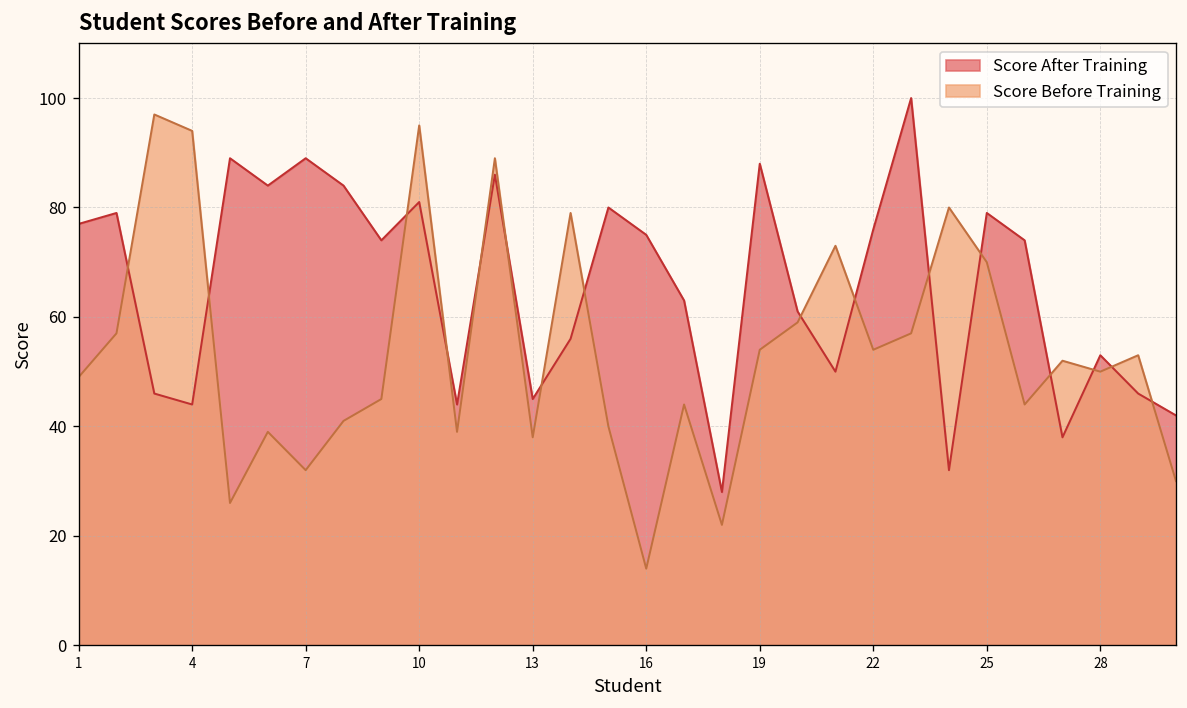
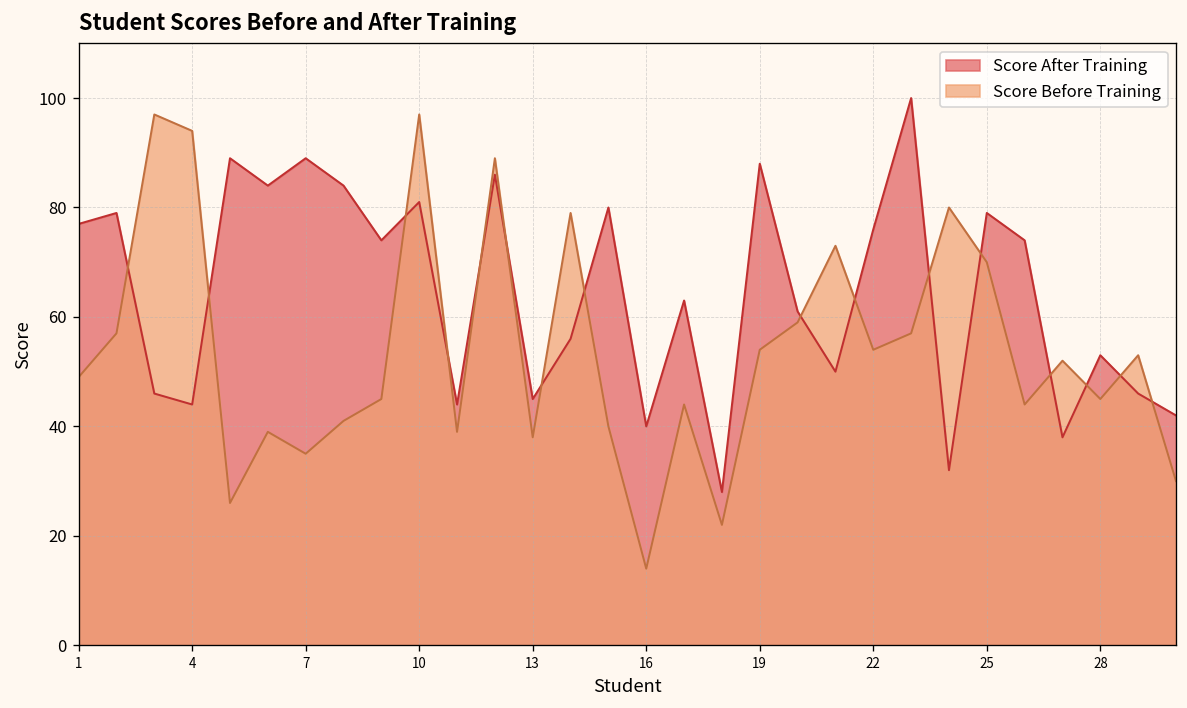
  {
    "Score After Training": {
      "1": 77,
      "4": 44,
      "7": 89,
      "10": 81,
      "13": 45,
-     "16": 75,
+     "16": 40,
      "19": 88,
      "22": 76,
      "25": 79,
      "28": 53
    },
    "Score Before Training": {
      "1": 49,
      "4": 94,
-     "7": 32,
-     "10": 95,
+     "7": 35,
+     "10": 97,
      "13": 38,
      "16": 14,
      "19": 54,
      "22": 54,
      "25": 70,
-     "28": 50
+     "28": 45
    }
  }
